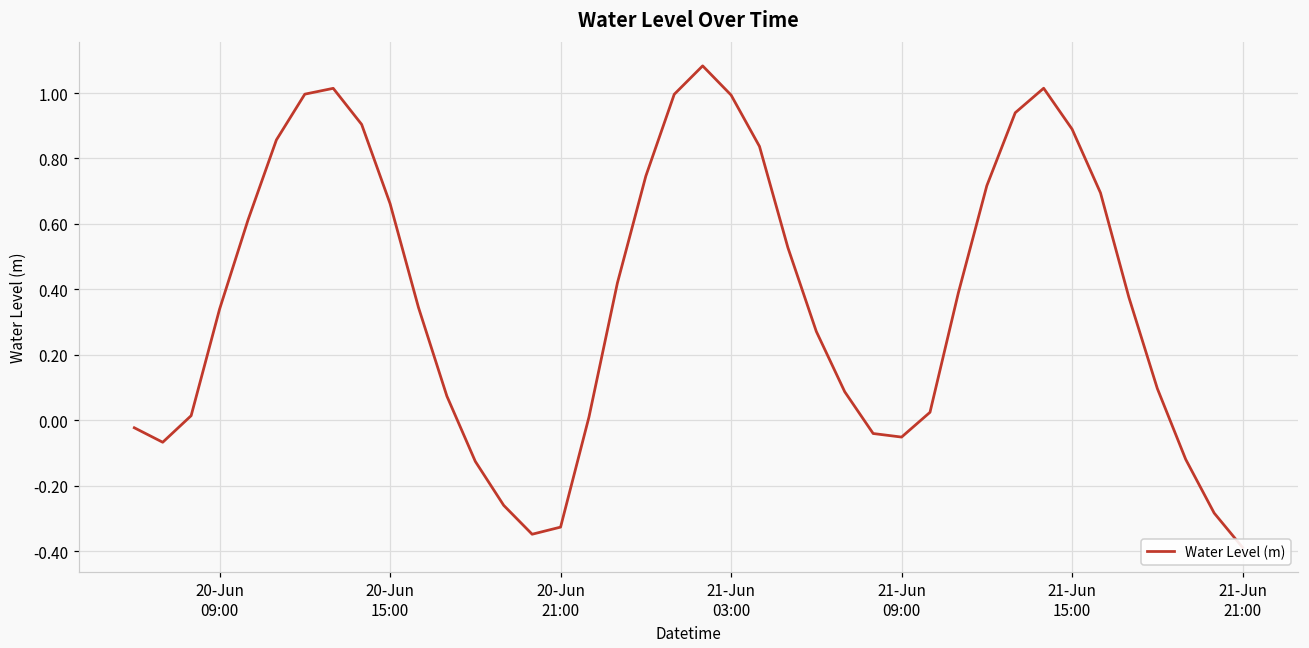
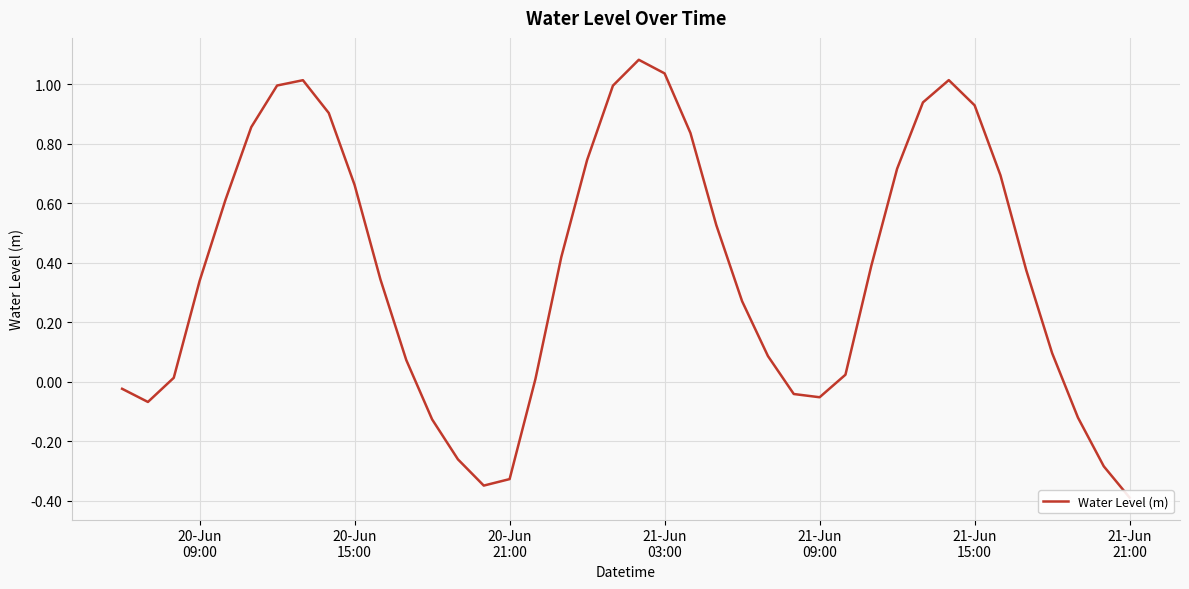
  {
    "20-Jun 09:00": 0.34,
    "20-Jun 15:00": 0.66,
    "20-Jun 21:00": -0.33,
-   "21-Jun 03:00": 0.99,
+   "21-Jun 03:00": 1.04,
    "21-Jun 09:00": -0.05,
-   "21-Jun 15:00": 0.89
+   "21-Jun 15:00": 0.93
  }
